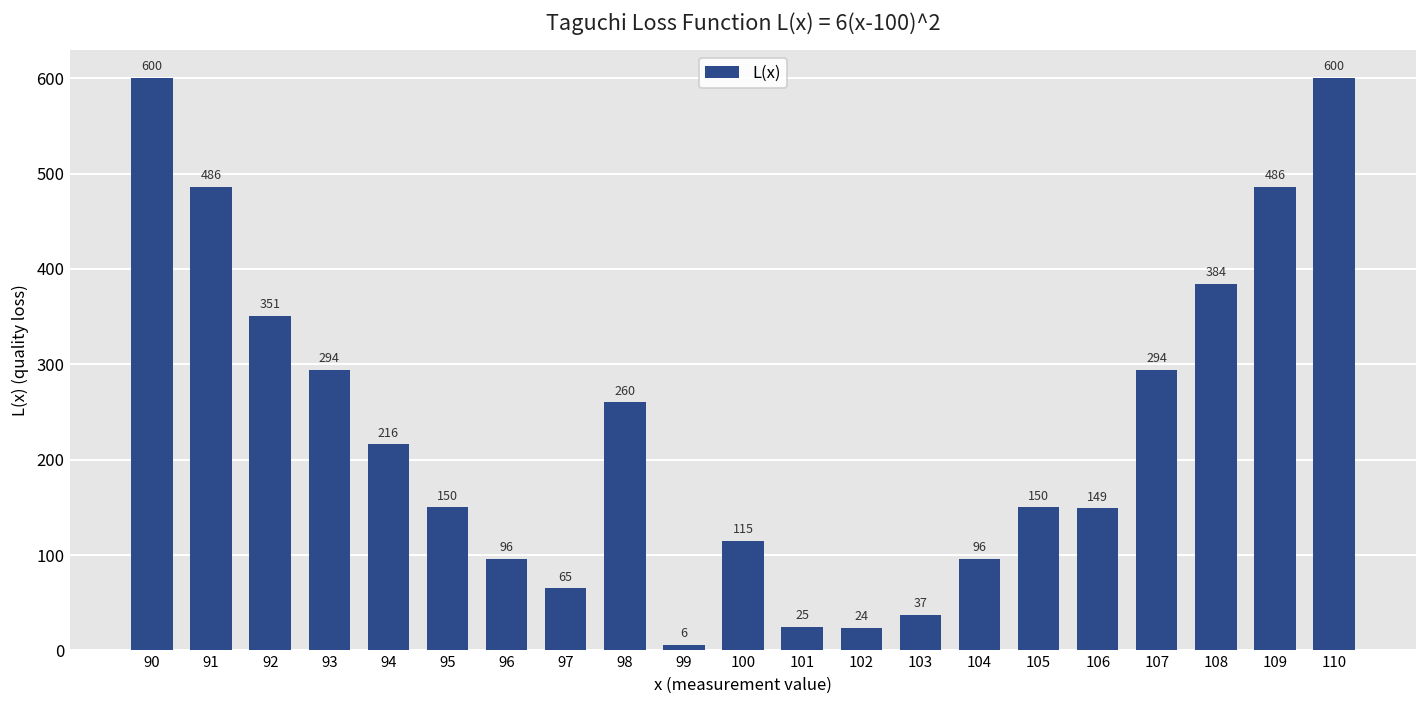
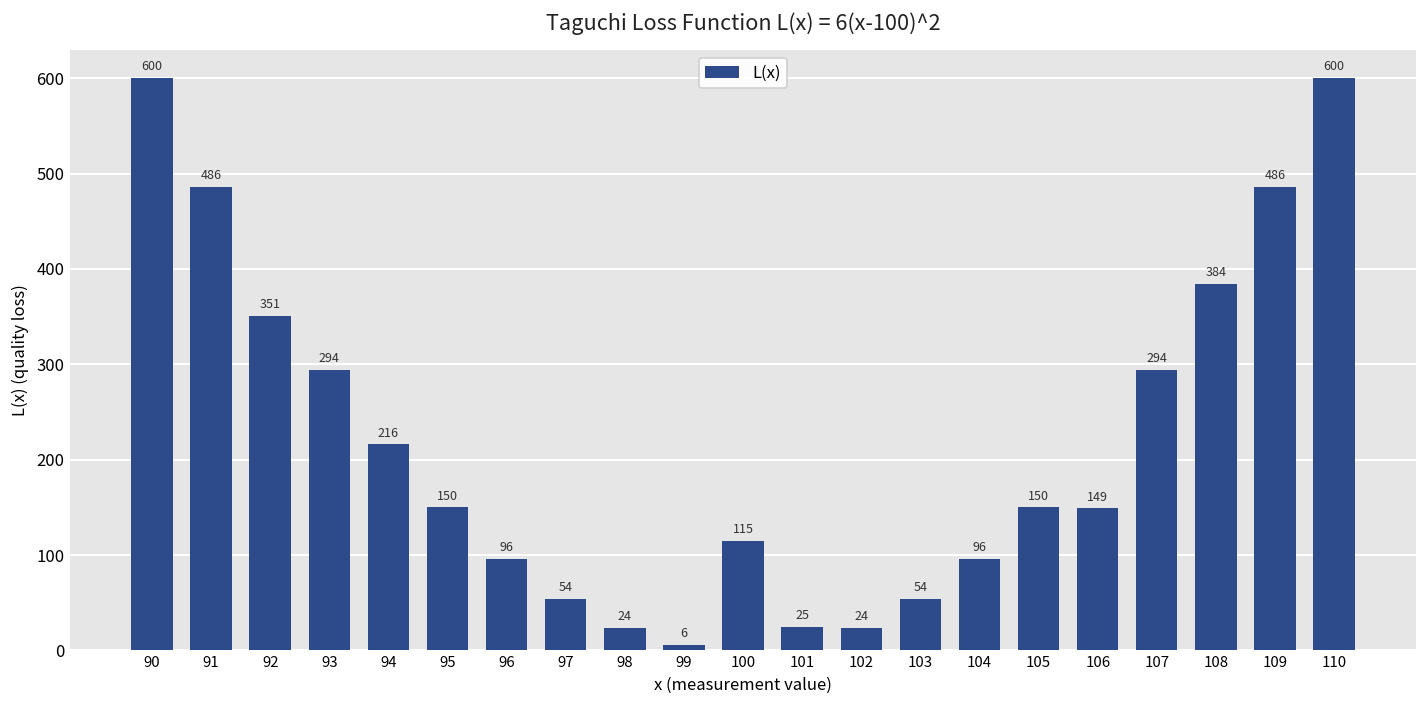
  {
    "90": 600,
    "91": 486,
    "92": 351,
    "93": 294,
    "94": 216,
    "95": 150,
    "96": 96,
-   "97": 65,
-   "98": 260,
+   "97": 54,
+   "98": 24,
    "99": 6,
    "100": 115,
    "101": 25,
    "102": 24,
-   "103": 37,
+   "103": 54,
    "104": 96,
    "105": 150,
    "106": 149,
    "107": 294,
    "108": 384,
    "109": 486,
    "110": 600
  }
